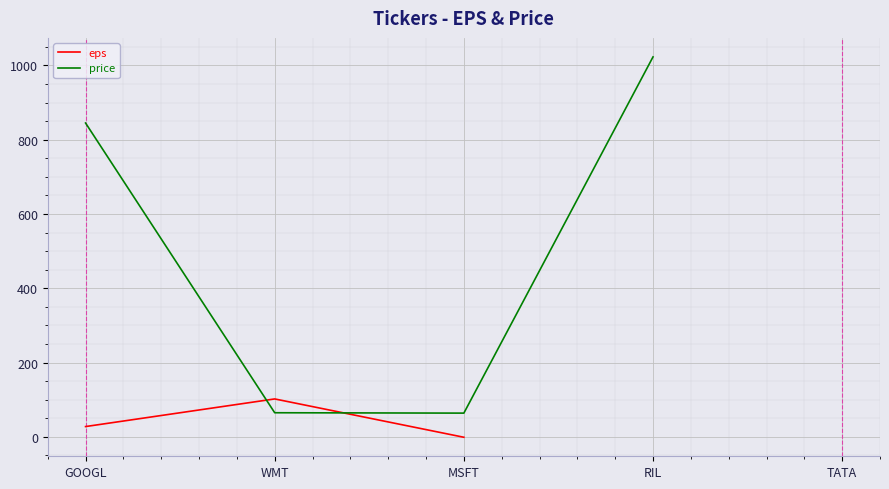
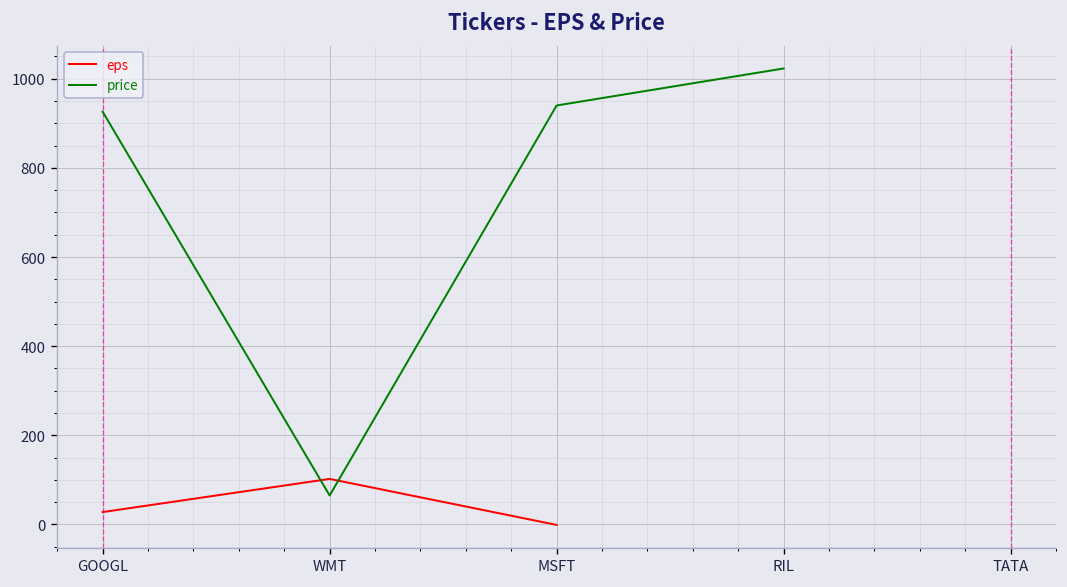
  {
    "eps": {
      "GOOGL": 30,
      "WMT": 100,
      "MSFT": 0,
      "TATA": 70
    },
    "price": {
-     "GOOGL": 850,
+     "GOOGL": 930,
      "WMT": 70,
-     "MSFT": 60,
+     "MSFT": 940,
      "RIL": 1020
    }
  }
